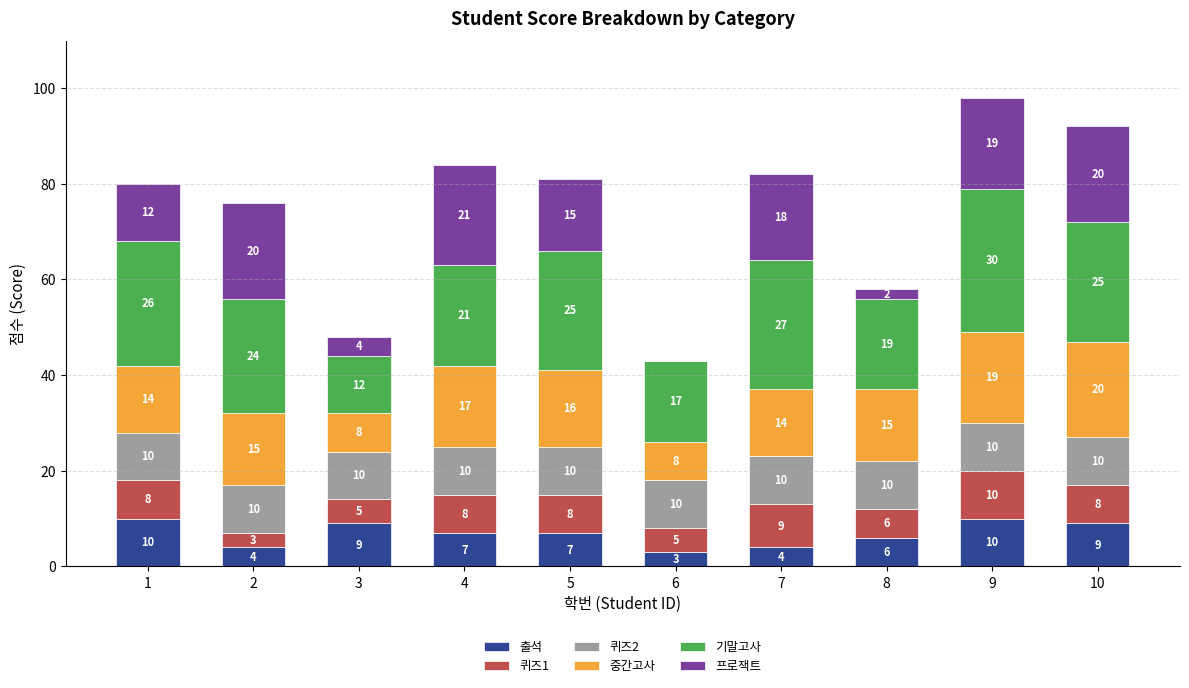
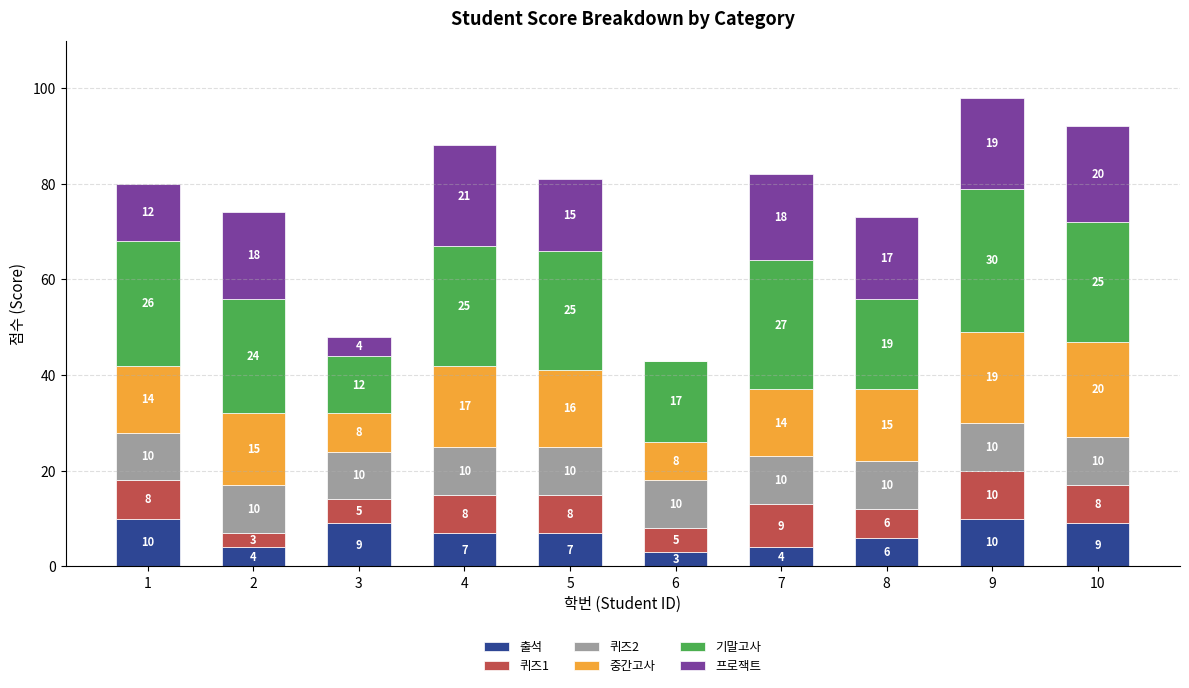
  {
    "출석": {
      "1": 10,
      "2": 4,
      "3": 9,
      "4": 7,
      "5": 7,
      "6": 3,
      "7": 4,
      "8": 6,
      "9": 10,
      "10": 9
    },
    "퀴즈1": {
      "1": 8,
      "2": 3,
      "3": 5,
      "4": 8,
      "5": 8,
      "6": 5,
      "7": 9,
      "8": 6,
      "9": 10,
      "10": 8
    },
    "퀴즈2": {
      "1": 10,
      "2": 10,
      "3": 10,
      "4": 10,
      "5": 10,
      "6": 10,
      "7": 10,
      "8": 10,
      "9": 10,
      "10": 10
    },
    "중간고사": {
      "1": 14,
      "2": 15,
      "3": 8,
      "4": 17,
      "5": 16,
      "6": 8,
      "7": 14,
      "8": 15,
      "9": 19,
      "10": 20
    },
    "기말고사": {
      "1": 26,
      "2": 24,
      "3": 12,
-     "4": 21,
+     "4": 25,
      "5": 25,
      "6": 17,
      "7": 27,
      "8": 19,
      "9": 30,
      "10": 25
    },
    "프로잭트": {
      "1": 12,
-     "2": 20,
+     "2": 18,
      "3": 4,
      "4": 21,
      "5": 15,
      "7": 18,
-     "8": 2,
+     "8": 17,
      "9": 19,
      "10": 20
    }
  }
